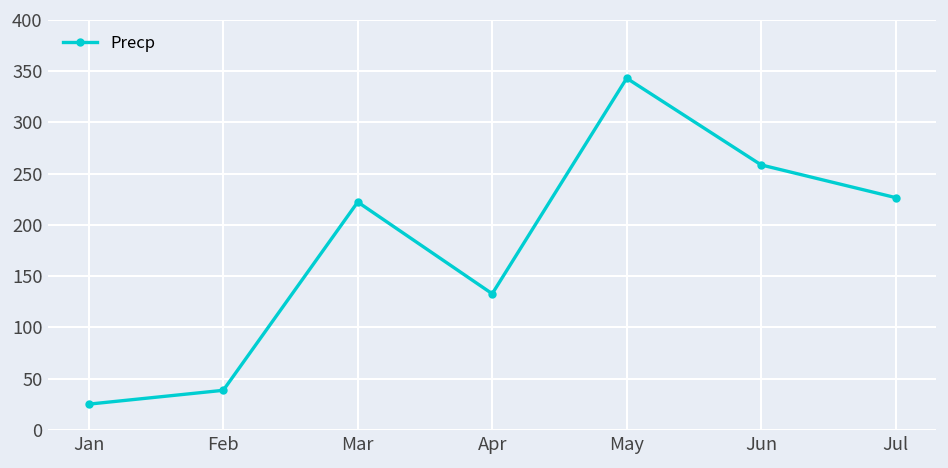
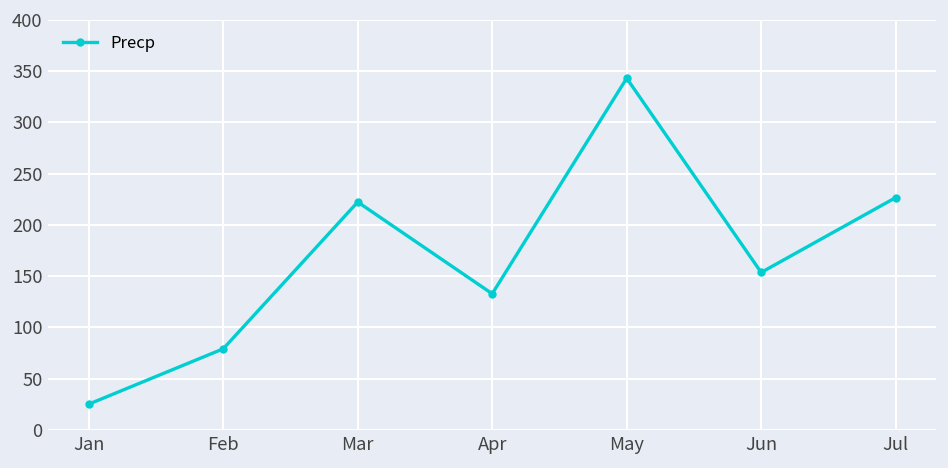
  {
    "Jan": 30,
-   "Feb": 40,
+   "Feb": 80,
    "Mar": 220,
    "Apr": 130,
    "May": 340,
-   "Jun": 260,
+   "Jun": 150,
    "Jul": 230
  }
